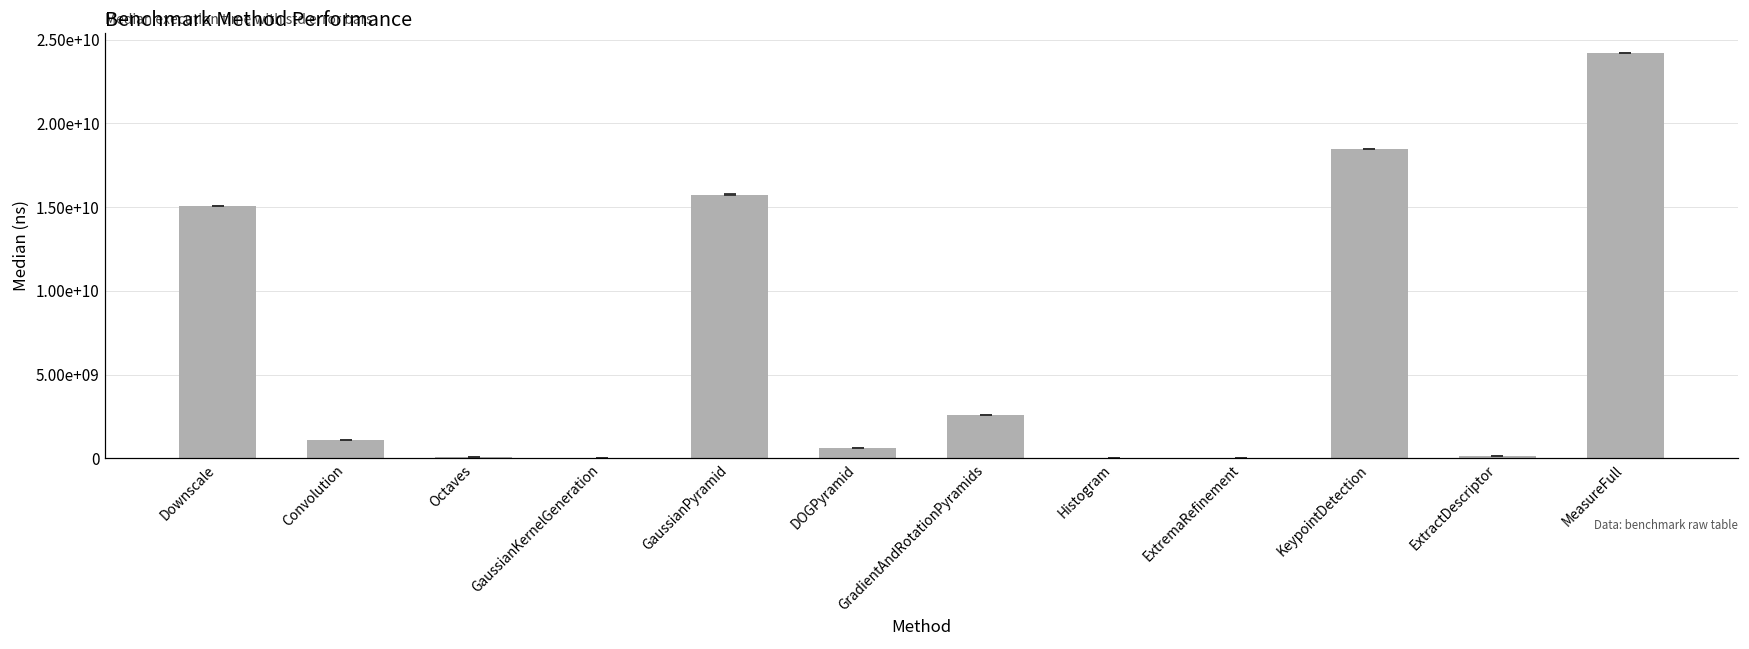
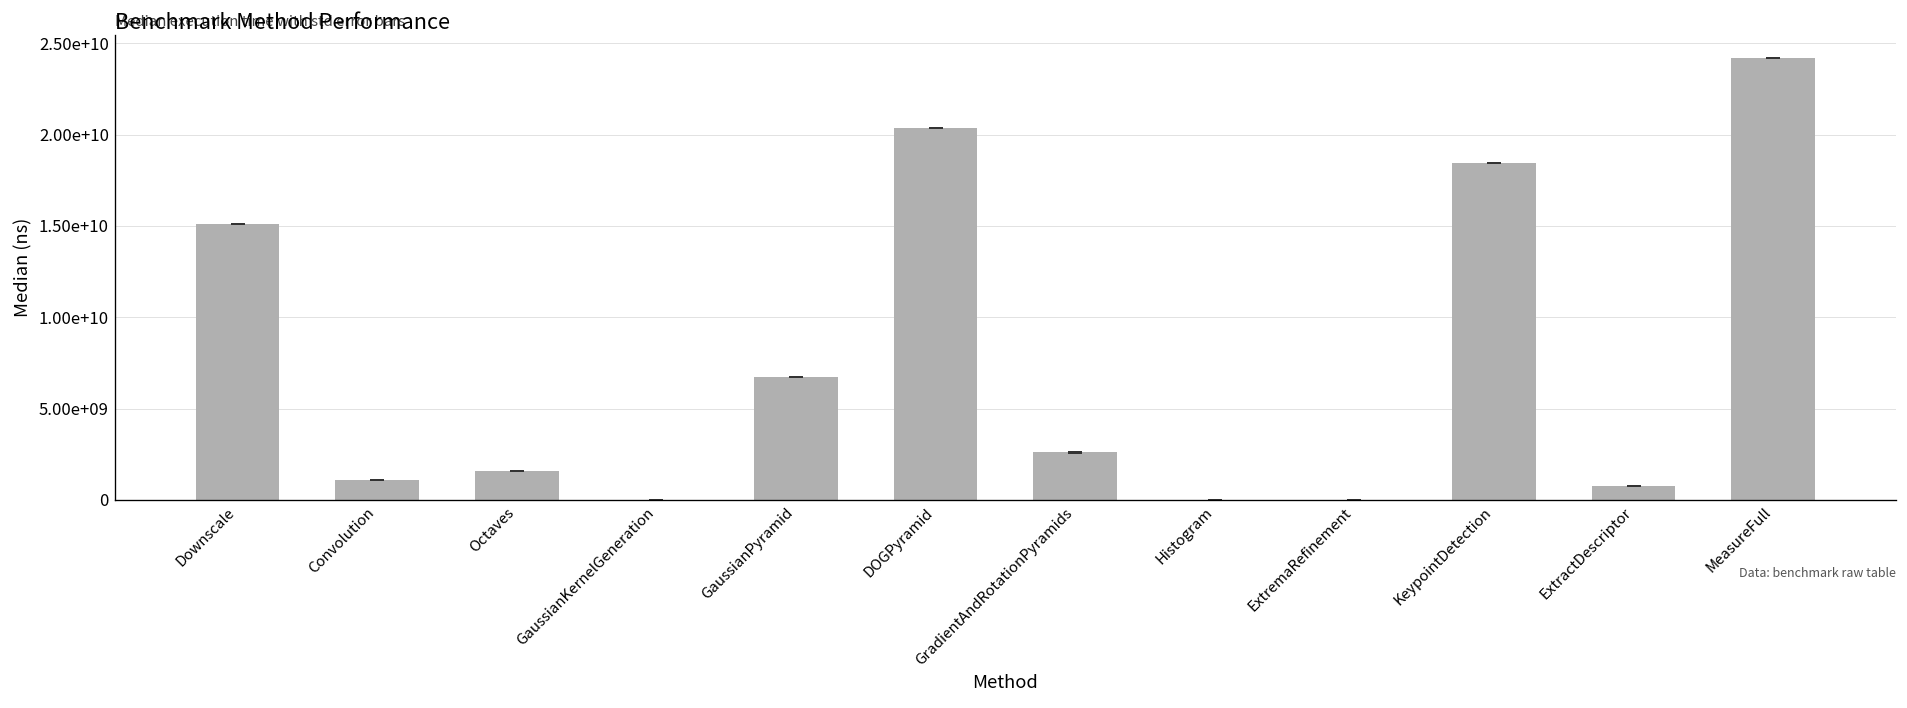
  {
    "Downscale": 15100000000,
    "Convolution": 1100000000,
-   "Octaves": 100000000,
+   "Octaves": 1600000000,
    "GaussianKernelGeneration": 0,
-   "GaussianPyramid": 15700000000,
-   "DOGPyramid": 600000000,
+   "GaussianPyramid": 6700000000,
+   "DOGPyramid": 20300000000,
    "GradientAndRotationPyramids": 2600000000,
    "Histogram": 0,
    "ExtremaRefinement": 0,
    "KeypointDetection": 18400000000,
-   "ExtractDescriptor": 100000000,
+   "ExtractDescriptor": 800000000,
    "MeasureFull": 24200000000
  }
